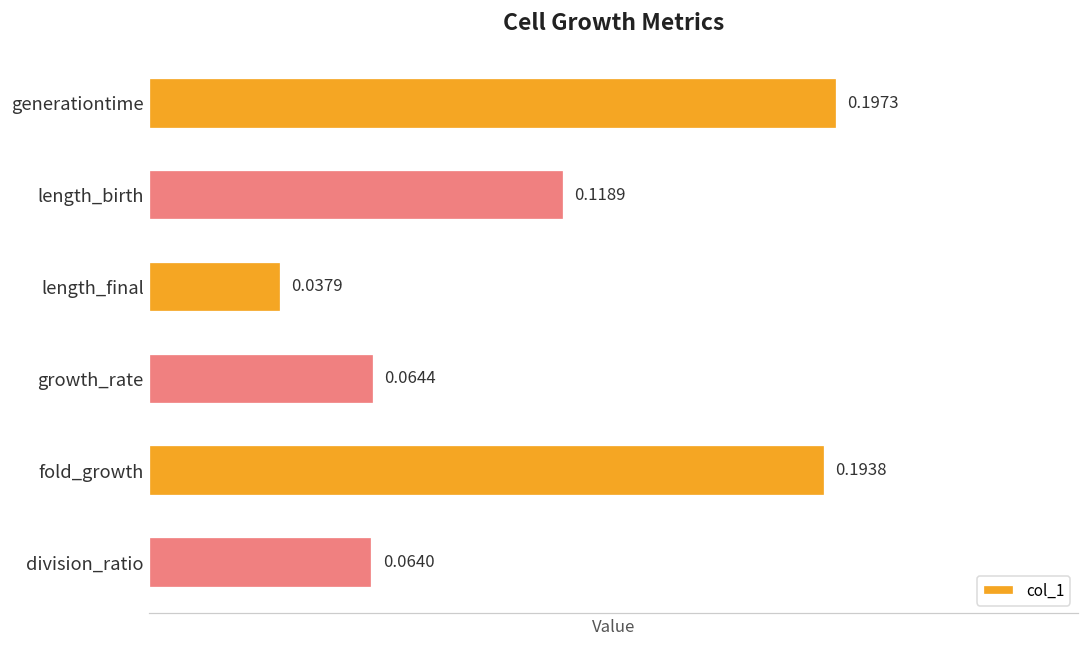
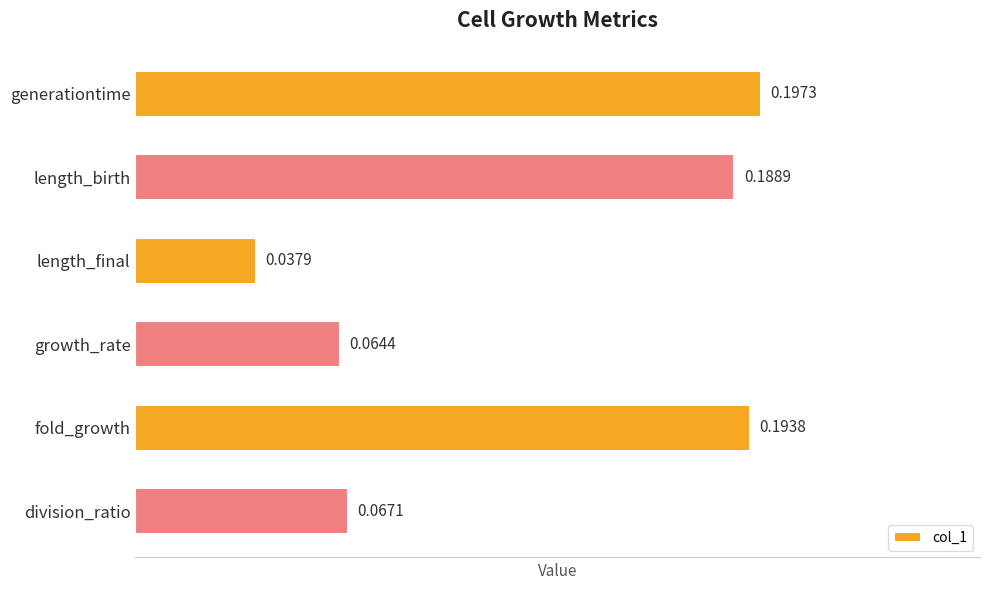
  {
    "generationtime": 0.1973,
-   "length_birth": 0.1189,
+   "length_birth": 0.1889,
    "length_final": 0.0379,
    "growth_rate": 0.0644,
    "fold_growth": 0.1938,
-   "division_ratio": 0.0640
+   "division_ratio": 0.0671
  }
